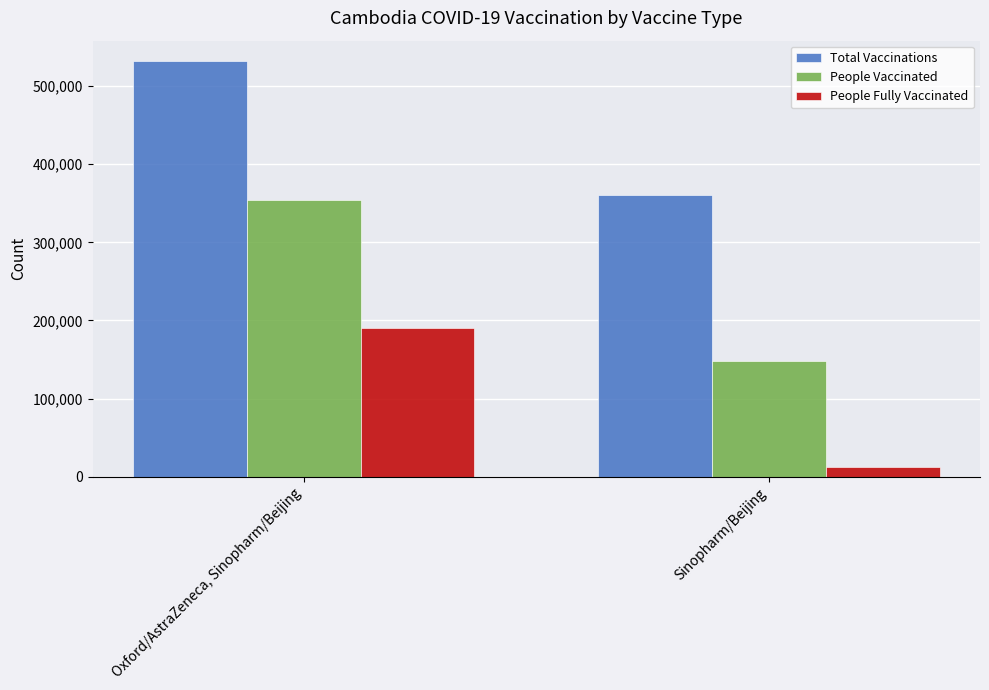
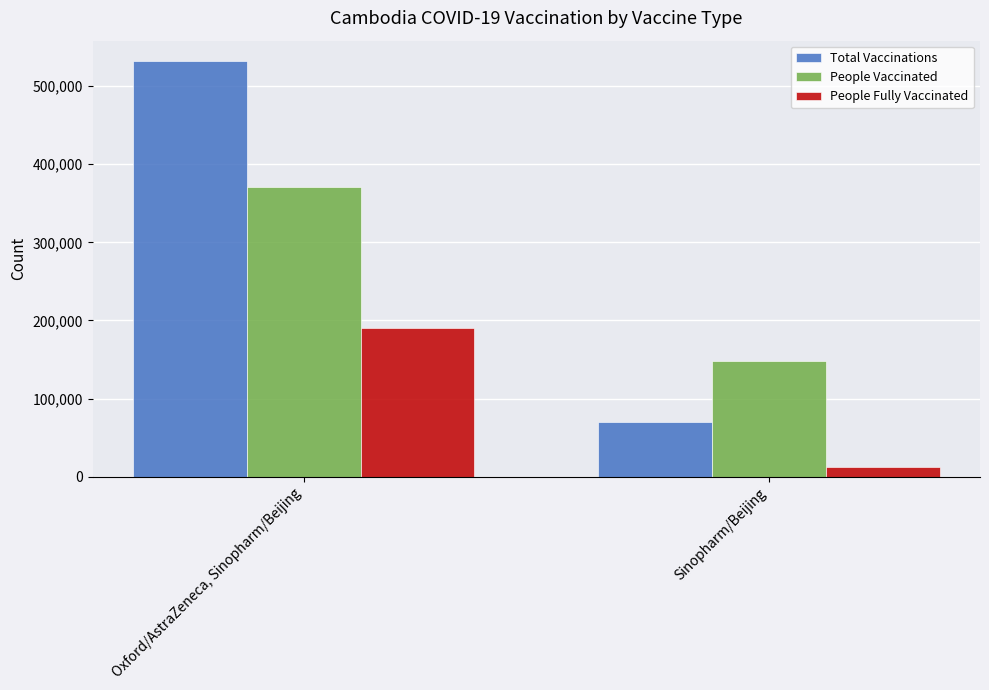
  {
    "Total Vaccinations": {
      "Oxford/AstraZeneca, Sinopharm/Beijing": "530,000",
-     "Sinopharm/Beijing": "360,000"
+     "Sinopharm/Beijing": "70,000"
    },
    "People Vaccinated": {
-     "Oxford/AstraZeneca, Sinopharm/Beijing": "350,000",
+     "Oxford/AstraZeneca, Sinopharm/Beijing": "370,000",
      "Sinopharm/Beijing": "150,000"
    },
    "People Fully Vaccinated": {
      "Oxford/AstraZeneca, Sinopharm/Beijing": "190,000",
      "Sinopharm/Beijing": "10,000"
    }
  }
